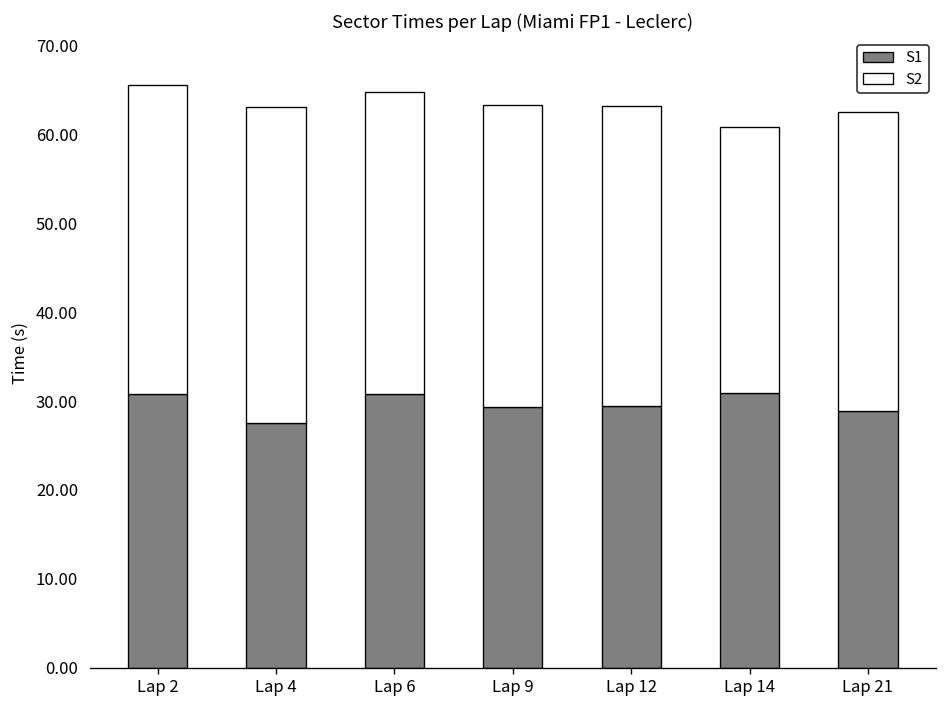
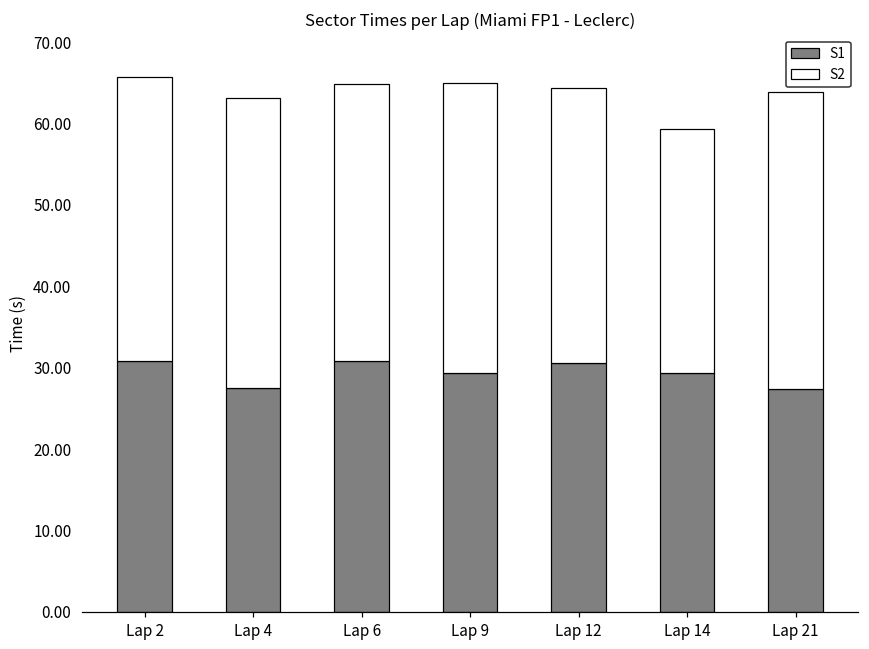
  {
    "S1": {
      "Lap 2": 31,
      "Lap 4": 28,
      "Lap 6": 31,
      "Lap 9": 29,
-     "Lap 12": 29,
-     "Lap 14": 31,
-     "Lap 21": 29
+     "Lap 12": 31,
+     "Lap 14": 29,
+     "Lap 21": 27
    },
    "S2": {
      "Lap 2": 35,
      "Lap 4": 36,
      "Lap 6": 34,
-     "Lap 9": 34,
+     "Lap 9": 36,
      "Lap 12": 34,
      "Lap 14": 30,
-     "Lap 21": 34
+     "Lap 21": 37
    }
  }
